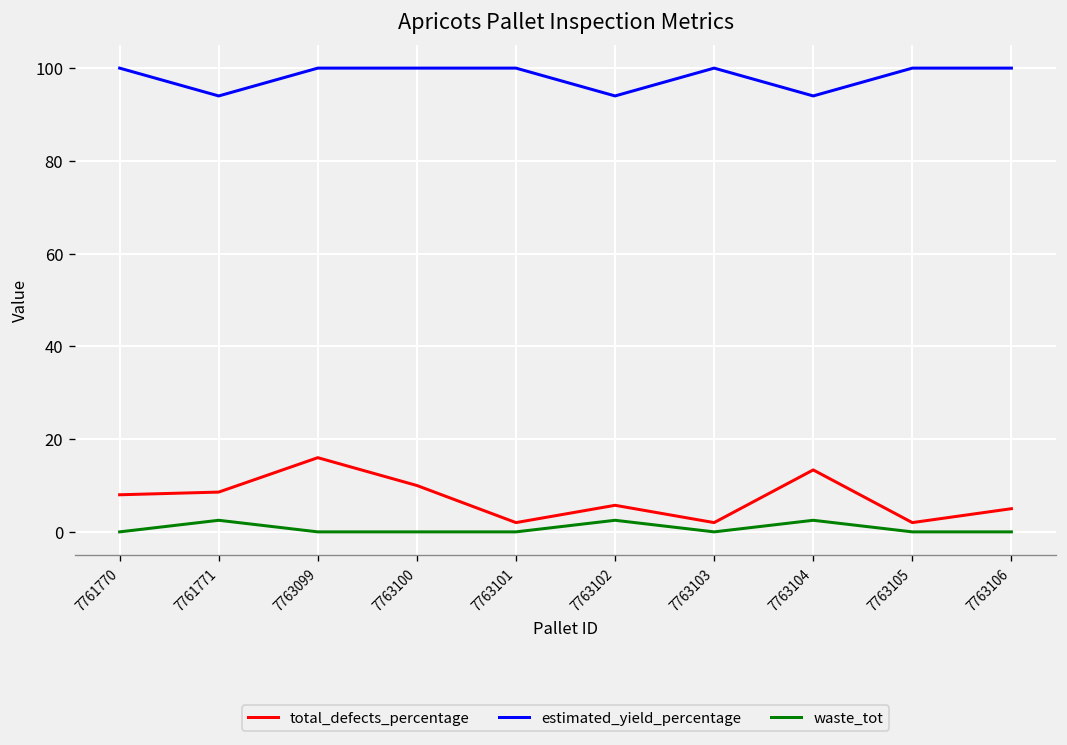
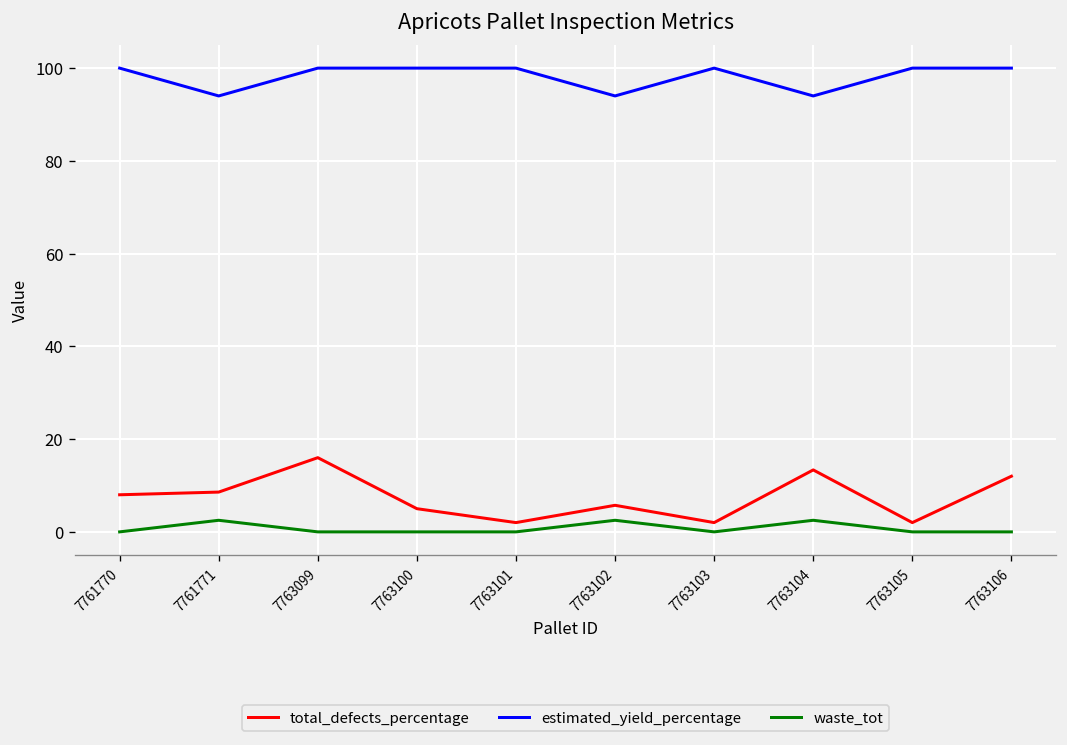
  {
    "total_defects_percentage": {
      "7761770": 8,
      "7761771": 9,
      "7763099": 16,
-     "7763100": 10,
+     "7763100": 5,
      "7763101": 2,
      "7763102": 6,
      "7763103": 2,
      "7763104": 13,
      "7763105": 2,
-     "7763106": 5
+     "7763106": 12
    },
    "estimated_yield_percentage": {
      "7761770": 100,
      "7761771": 94,
      "7763099": 100,
      "7763100": 100,
      "7763101": 100,
      "7763102": 94,
      "7763103": 100,
      "7763104": 94,
      "7763105": 100,
      "7763106": 100
    }
  }
